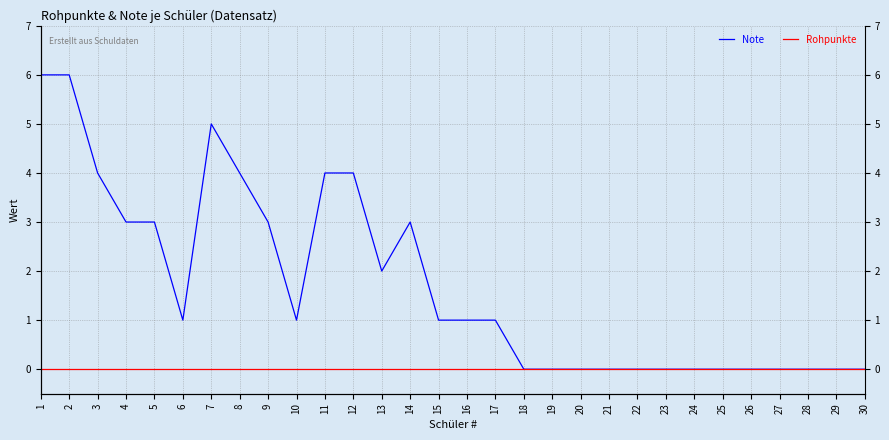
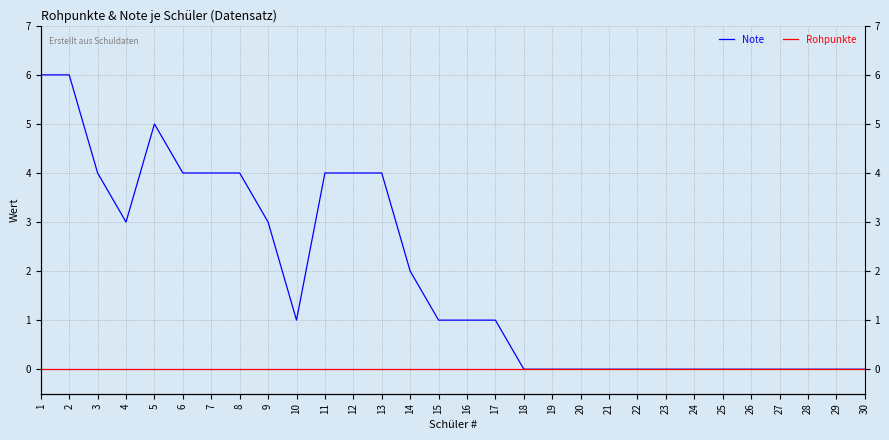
  {
    "Note": {
      "1": 6,
      "2": 6,
      "3": 4,
      "4": 3,
-     "5": 3,
-     "6": 1,
-     "7": 5,
+     "5": 5,
+     "6": 4,
+     "7": 4,
      "8": 4,
      "9": 3,
      "10": 1,
      "11": 4,
      "12": 4,
-     "13": 2,
-     "14": 3,
+     "13": 4,
+     "14": 2,
      "15": 1,
      "16": 1,
      "17": 1
    },
    "Rohpunkte": {
      "1": 0,
      "2": 0,
      "3": 0,
      "4": 0,
      "5": 0,
      "6": 0,
      "7": 0,
      "8": 0,
      "9": 0,
      "10": 0,
      "11": 0,
      "12": 0,
      "13": 0,
      "14": 0,
      "15": 0,
      "16": 0,
      "17": 0
    }
  }
